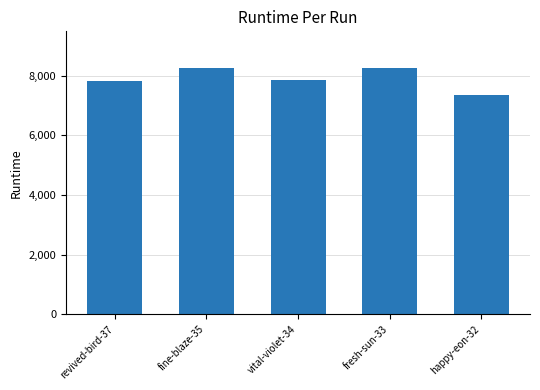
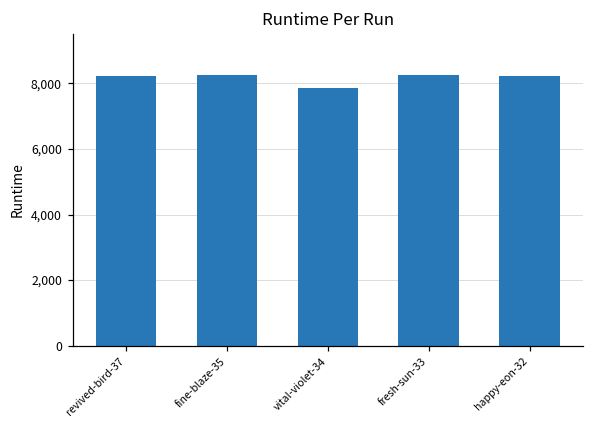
  {
-   "revived-bird-37": "7,800",
+   "revived-bird-37": "8,200",
    "fine-blaze-35": "8,300",
    "vital-violet-34": "7,800",
    "fresh-sun-33": "8,300",
-   "happy-eon-32": "7,300"
+   "happy-eon-32": "8,200"
  }
